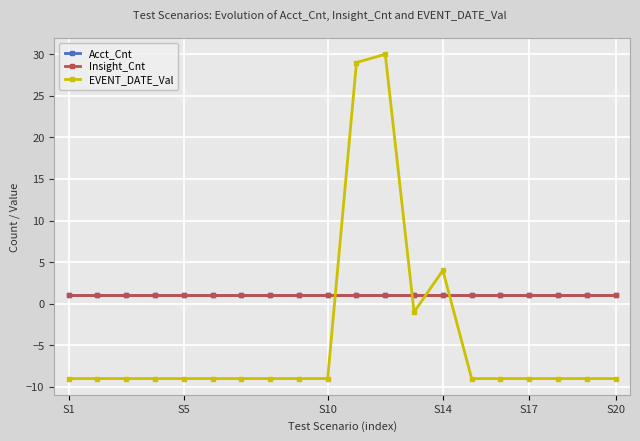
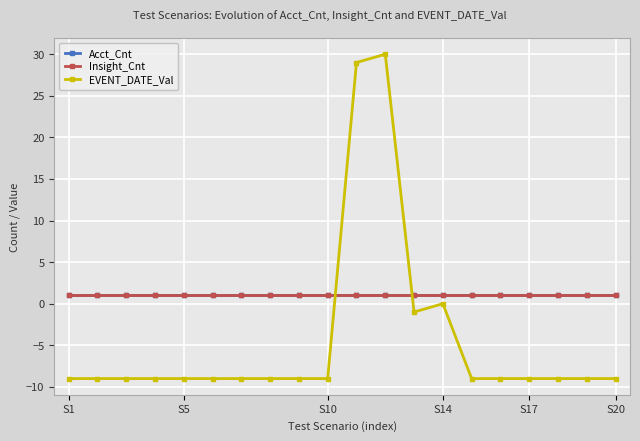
  {
    "Insight_Cnt": {
      "S1": 1,
      "S5": 1,
      "S10": 1,
      "S14": 1,
      "S17": 1,
      "S20": 1
    },
    "EVENT_DATE_Val": {
      "S1": -9,
      "S5": -9,
      "S10": -9,
-     "S14": 4,
+     "S14": 0,
      "S17": -9,
      "S20": -9
    }
  }
